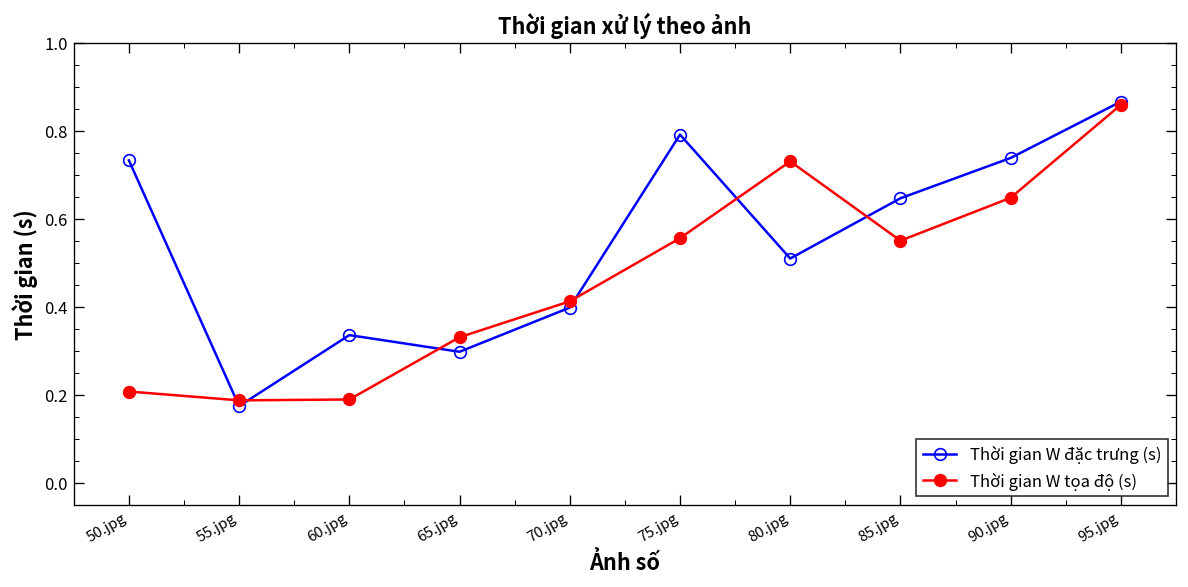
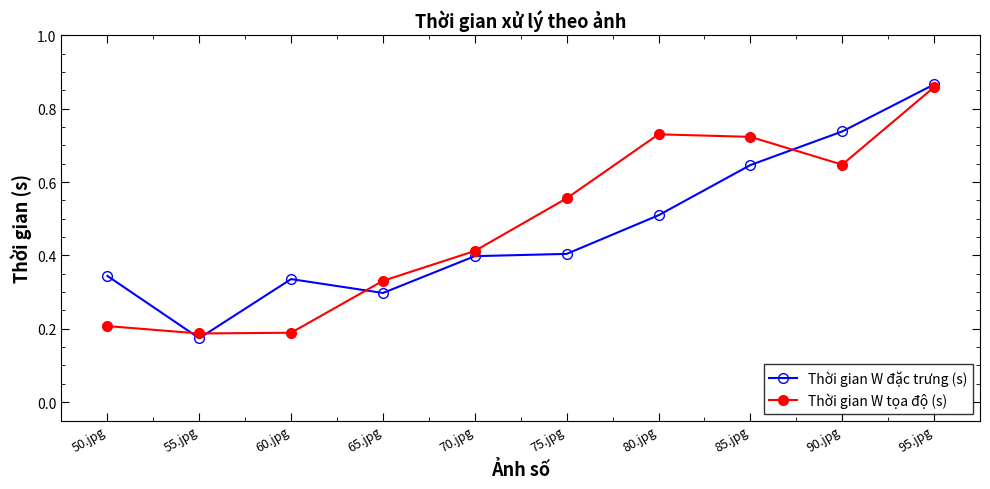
  {
    "Thời gian W đặc trưng (s)": {
-     "50.jpg": 0.73,
+     "50.jpg": 0.34,
      "55.jpg": 0.17,
      "60.jpg": 0.34,
      "65.jpg": 0.30,
      "70.jpg": 0.40,
-     "75.jpg": 0.79,
+     "75.jpg": 0.40,
      "80.jpg": 0.51,
      "85.jpg": 0.65,
      "90.jpg": 0.74,
      "95.jpg": 0.87
    },
    "Thời gian W tọa độ (s)": {
      "50.jpg": 0.21,
      "55.jpg": 0.19,
      "60.jpg": 0.19,
      "65.jpg": 0.33,
      "70.jpg": 0.41,
      "75.jpg": 0.56,
      "80.jpg": 0.73,
-     "85.jpg": 0.55,
+     "85.jpg": 0.72,
      "90.jpg": 0.65,
      "95.jpg": 0.86
    }
  }
